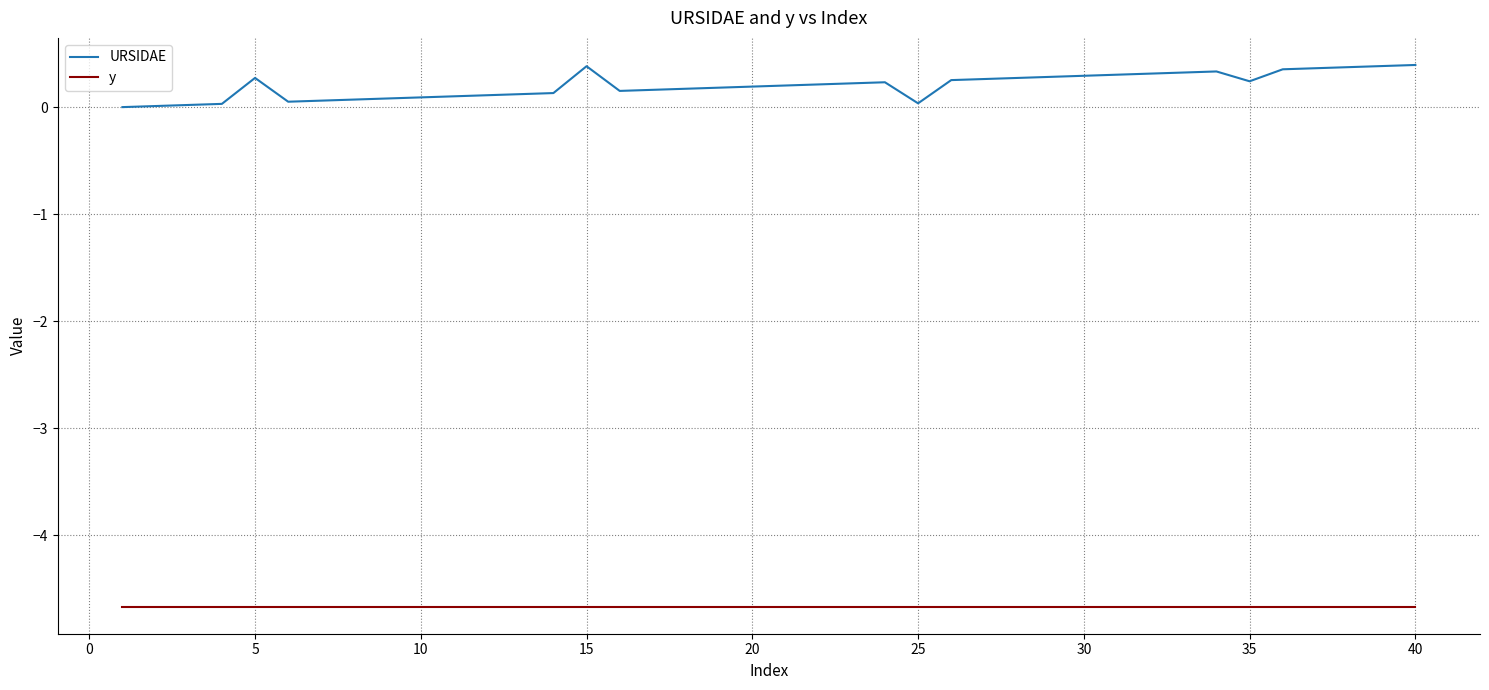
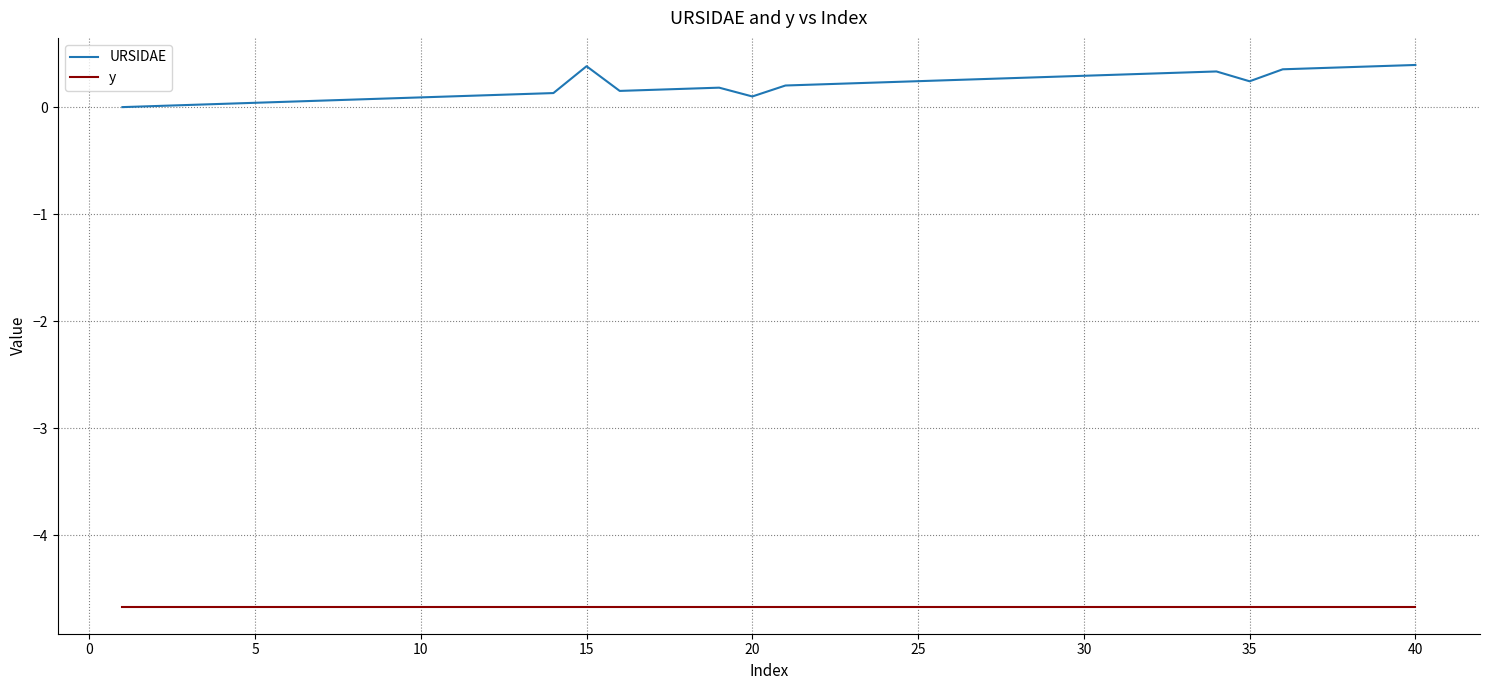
  {
    "URSIDAE": {
-     "5": 0.27,
+     "5": 0.04,
      "10": 0.09,
      "15": 0.38,
-     "20": 0.19,
-     "25": 0.04,
+     "20": 0.10,
+     "25": 0.24,
      "30": 0.29,
      "35": 0.24,
      "40": 0.39
    },
    "y": {
      "5": -4.67,
      "10": -4.67,
      "15": -4.67,
      "20": -4.67,
      "25": -4.67,
      "30": -4.67,
      "35": -4.67,
      "40": -4.67
    }
  }
